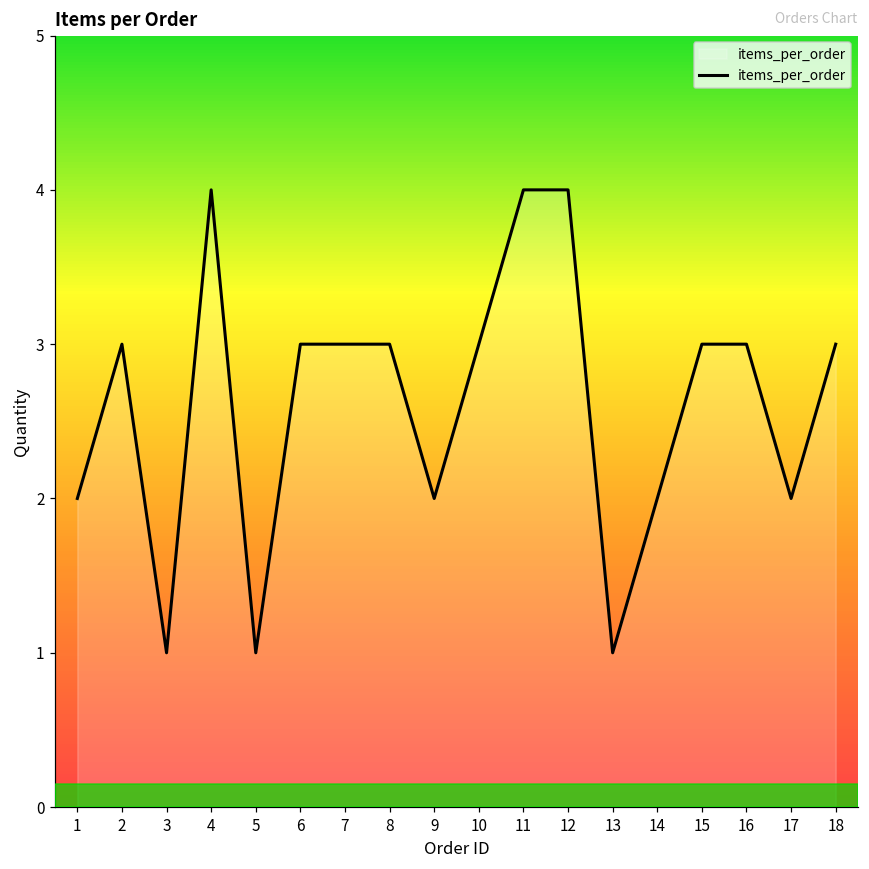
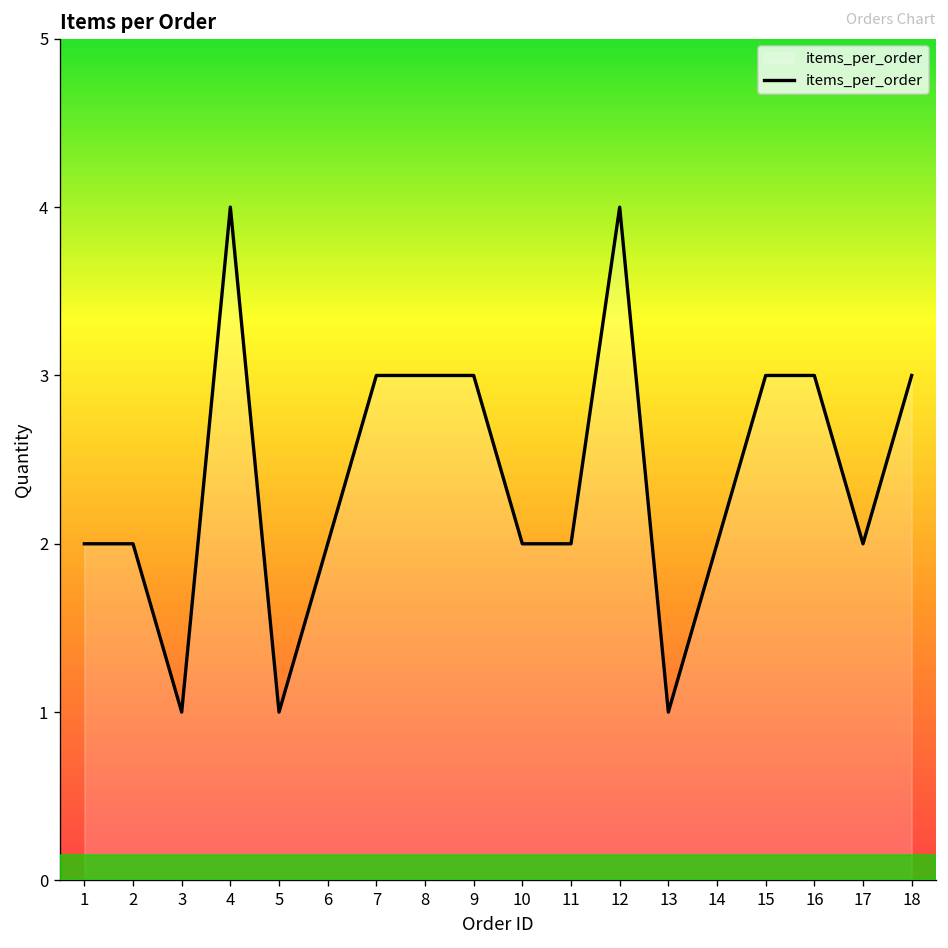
  {
    "1": 2,
-   "2": 3,
+   "2": 2,
    "3": 1,
    "4": 4,
    "5": 1,
-   "6": 3,
+   "6": 2,
    "7": 3,
    "8": 3,
-   "9": 2,
-   "10": 3,
-   "11": 4,
+   "9": 3,
+   "10": 2,
+   "11": 2,
    "12": 4,
    "13": 1,
    "14": 2,
    "15": 3,
    "16": 3,
    "17": 2,
    "18": 3
  }
